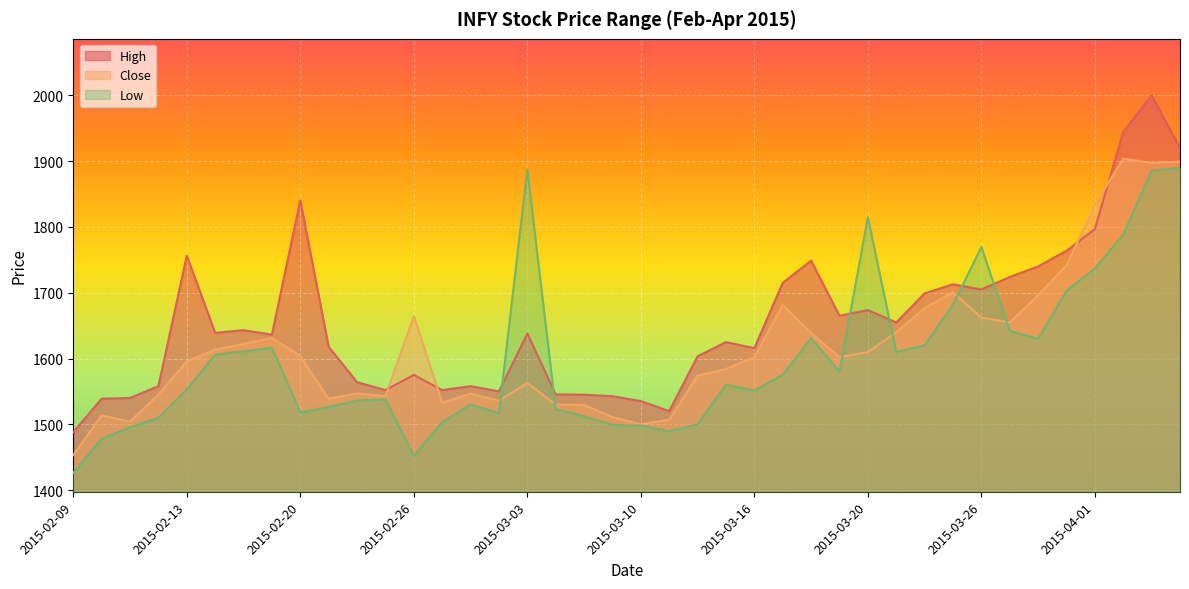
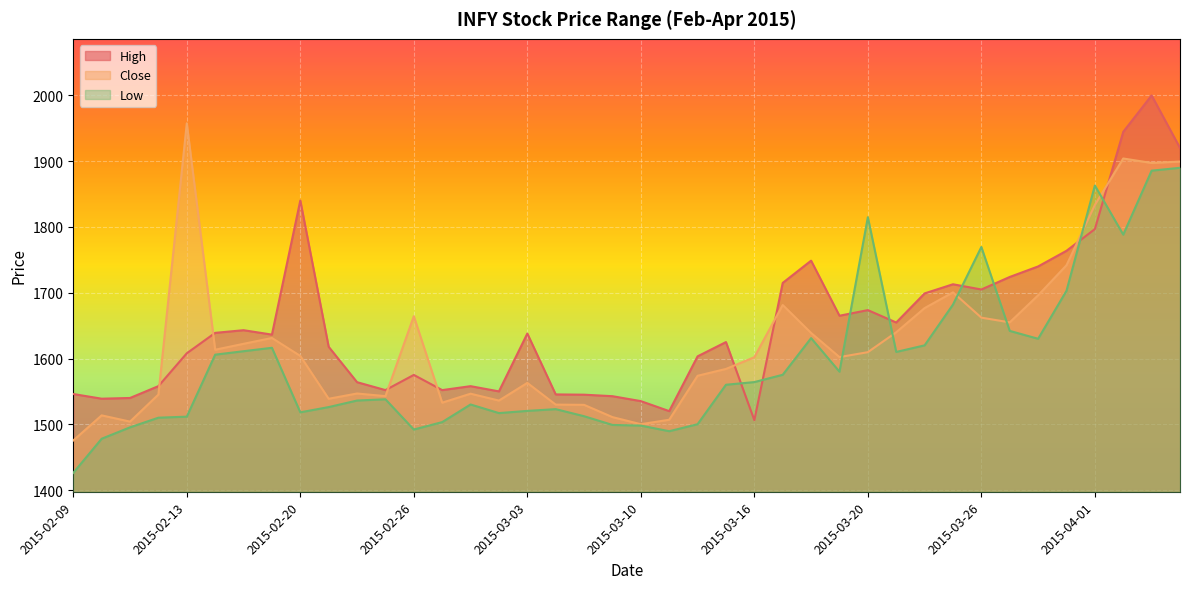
  {
    "High": {
-     "2015-02-09": 1490,
-     "2015-02-13": 1760,
+     "2015-02-09": 1550,
+     "2015-02-13": 1610,
      "2015-02-20": 1840,
      "2015-02-26": 1580,
      "2015-03-03": 1640,
      "2015-03-10": 1540,
-     "2015-03-16": 1620,
+     "2015-03-16": 1510,
      "2015-03-20": 1670,
      "2015-03-26": 1700,
      "2015-04-01": 1800
    },
    "Close": {
-     "2015-02-09": 1450,
-     "2015-02-13": 1600,
+     "2015-02-09": 1480,
+     "2015-02-13": 1960,
      "2015-02-20": 1600,
      "2015-02-26": 1660,
      "2015-03-03": 1560,
      "2015-03-16": 1600,
      "2015-03-20": 1610,
      "2015-03-26": 1660,
      "2015-04-01": 1830
    },
    "Low": {
      "2015-02-09": 1430,
-     "2015-02-13": 1550,
+     "2015-02-13": 1510,
      "2015-02-20": 1520,
-     "2015-02-26": 1450,
-     "2015-03-03": 1890,
-     "2015-03-16": 1550,
+     "2015-02-26": 1490,
+     "2015-03-03": 1520,
+     "2015-03-16": 1560,
      "2015-03-20": 1810,
      "2015-03-26": 1770,
-     "2015-04-01": 1740
+     "2015-04-01": 1860
    }
  }
